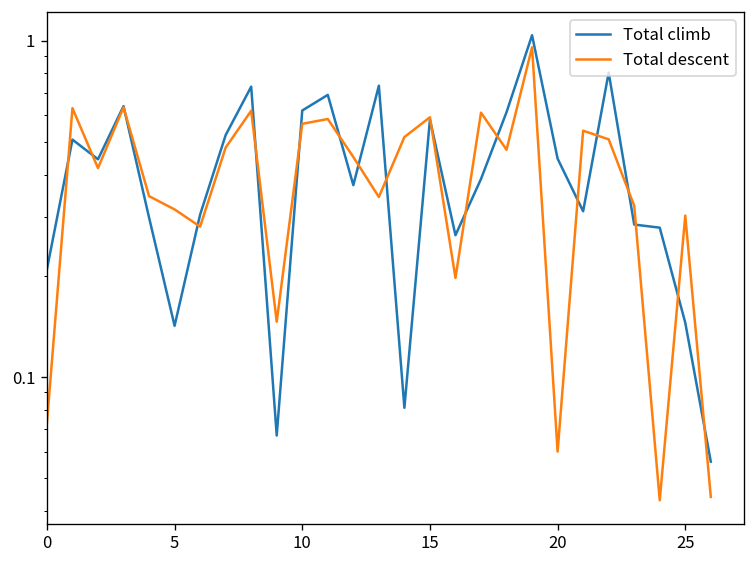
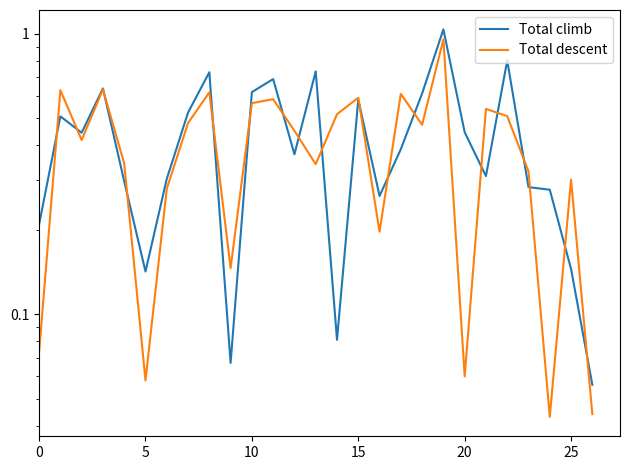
  {
    "Total climb": {
      "0": 0.21,
      "5": 0.14,
      "10": 0.62,
      "20": 0.45,
      "25": 0.15
    },
    "Total descent": {
      "0": 0.073,
-     "5": 0.32,
+     "5": 0.058,
      "10": 0.57,
      "20": 0.060,
      "25": 0.30
    }
  }
